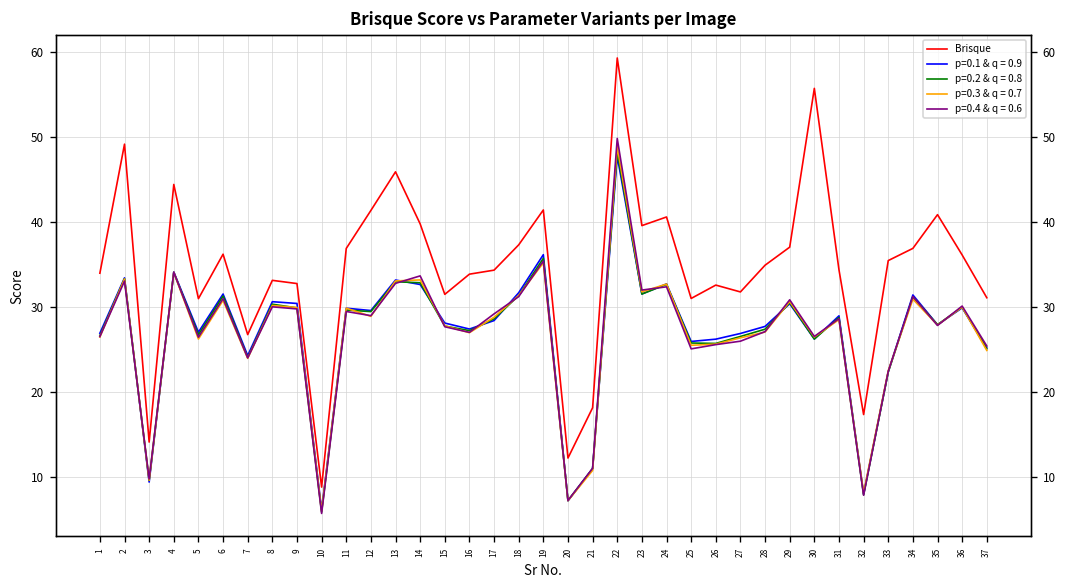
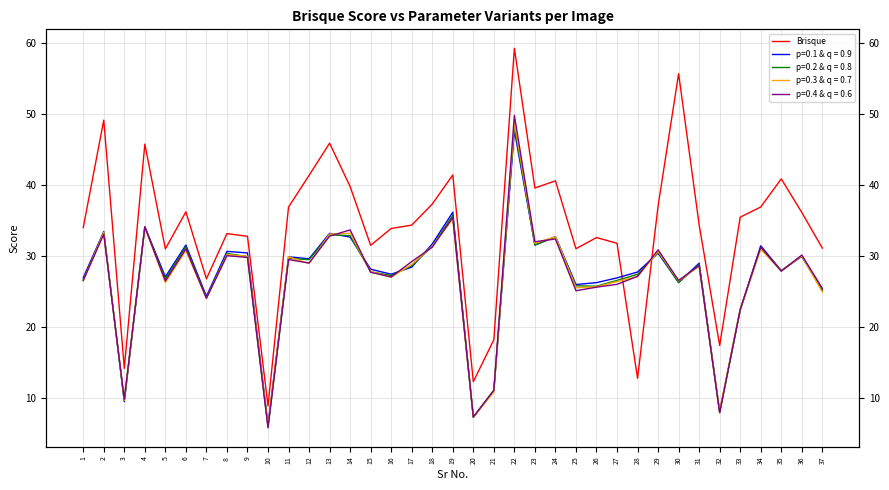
  {
    "Brisque": {
      "1": 34,
      "2": 49,
      "3": 14,
-     "4": 44,
+     "4": 46,
      "5": 31,
      "6": 36,
      "7": 27,
      "8": 33,
      "9": 33,
      "10": 9,
      "11": 37,
      "12": 41,
      "13": 46,
      "14": 40,
      "15": 31,
      "16": 34,
      "17": 34,
      "18": 37,
      "19": 41,
      "20": 12,
      "21": 18,
      "22": 59,
      "23": 40,
      "24": 41,
      "25": 31,
      "26": 33,
      "27": 32,
-     "28": 35,
+     "28": 13,
      "29": 37,
      "30": 56,
      "31": 34,
      "32": 17,
      "33": 35,
      "34": 37,
      "35": 41,
      "36": 36,
      "37": 31
    },
    "p=0.1 & q = 0.9": {
      "9": 30,
      "19": 36,
      "22": 48,
      "26": 26
    },
    "p=0.2 & q = 0.8": {
      "22": 48
    },
    "p=0.3 & q = 0.7": {
      "22": 49
    },
    "p=0.4 & q = 0.6": {
      "14": 34,
      "17": 29,
      "22": 50,
      "25": 25,
      "27": 26
    }
  }
